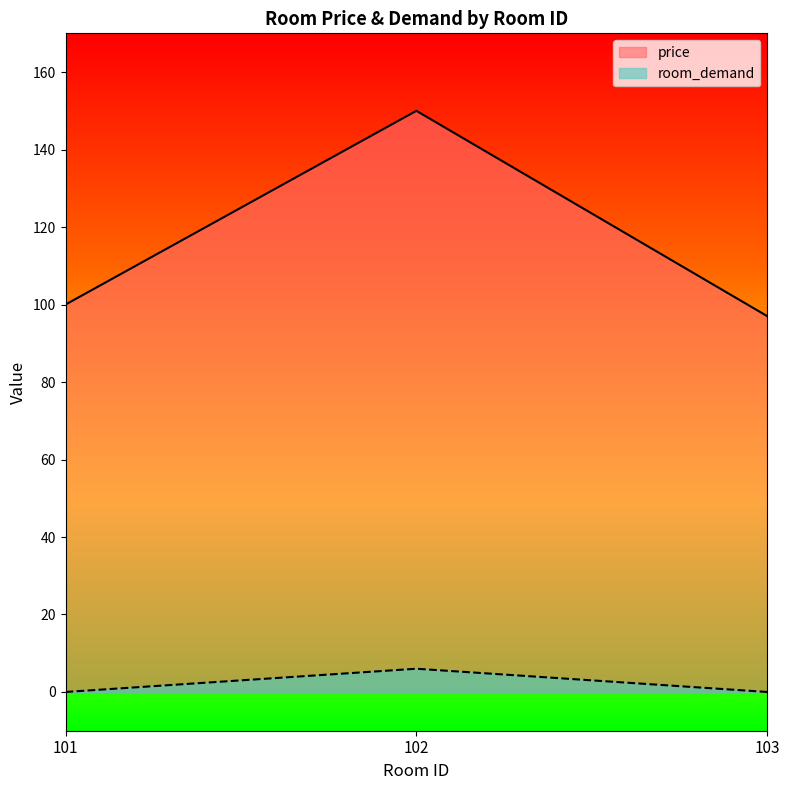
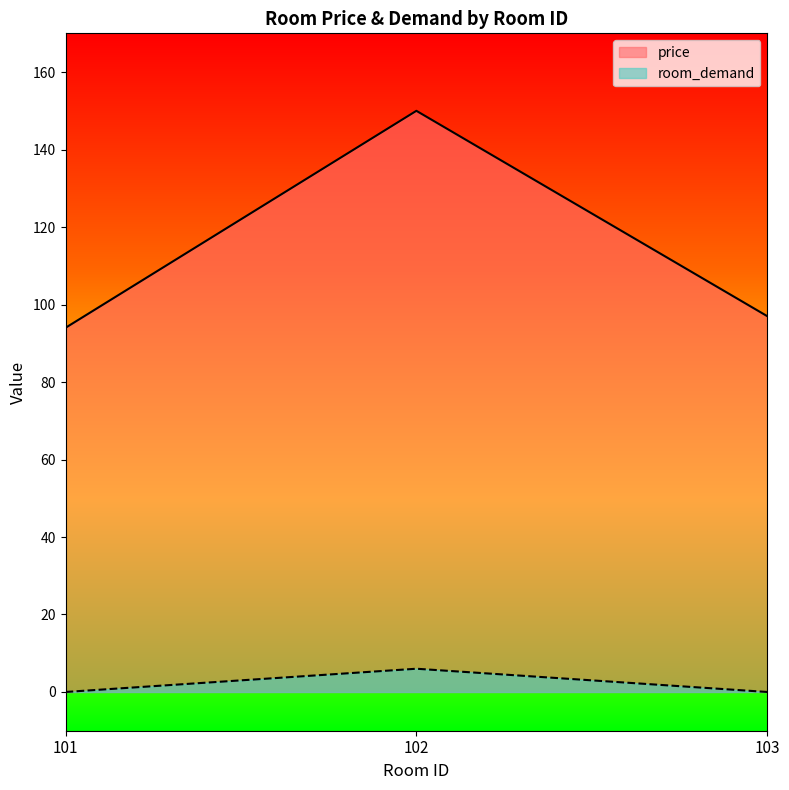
  {
    "price": {
-     "101": 100,
+     "101": 94,
      "102": 150,
      "103": 97
    },
    "room_demand": {
      "101": 0,
      "102": 6,
      "103": 0
    }
  }
